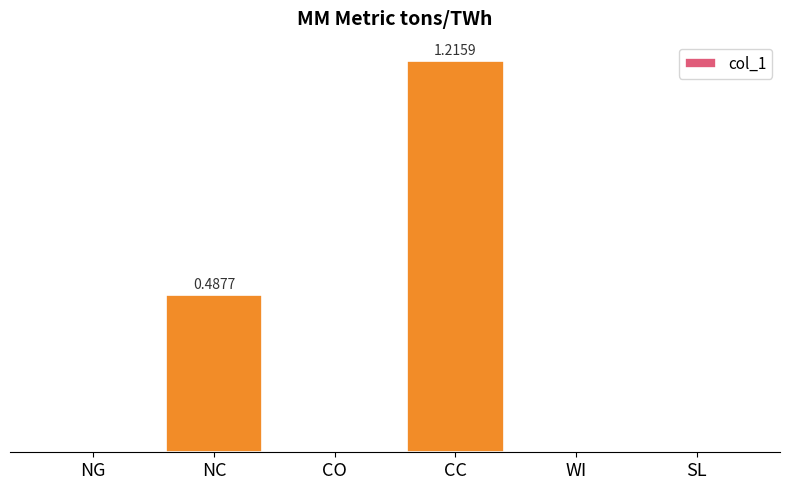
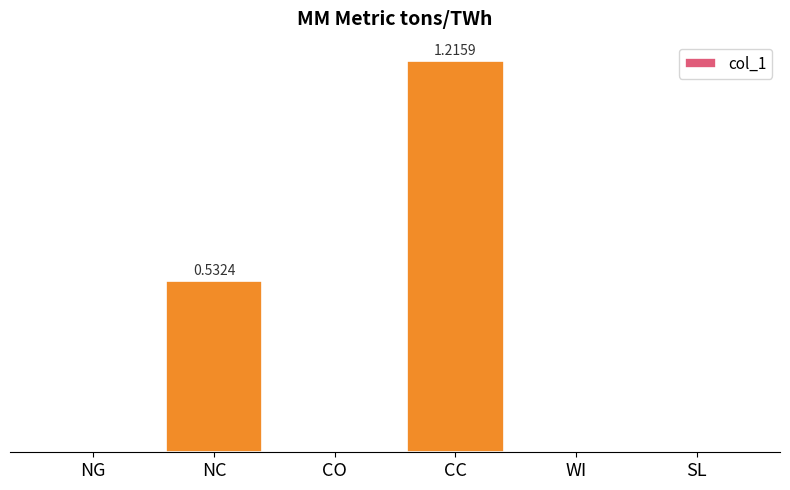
  {
-   "NC": 0.4877,
+   "NC": 0.5324,
    "CC": 1.2159
  }
